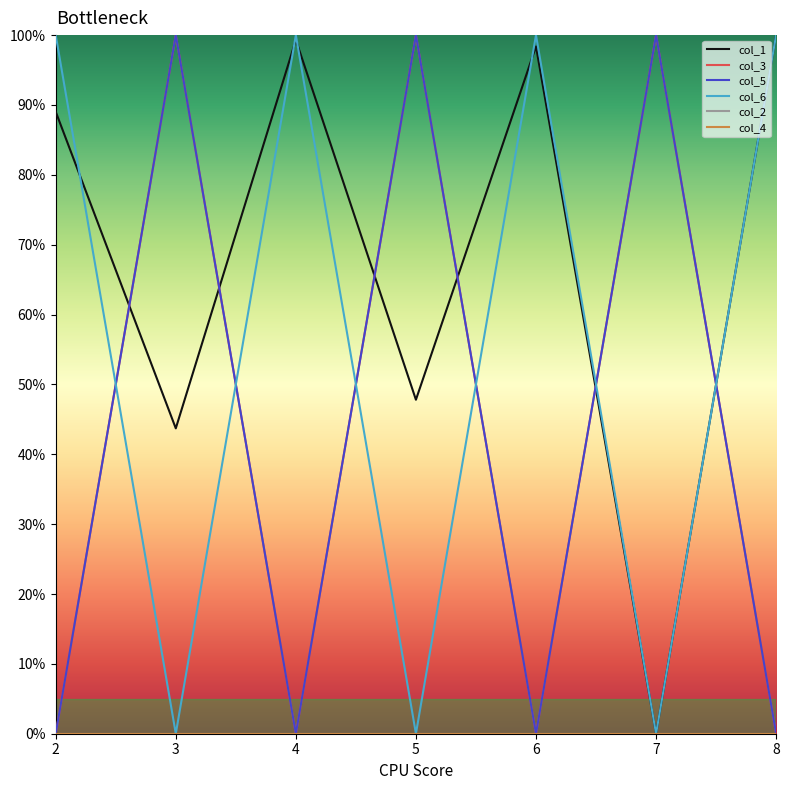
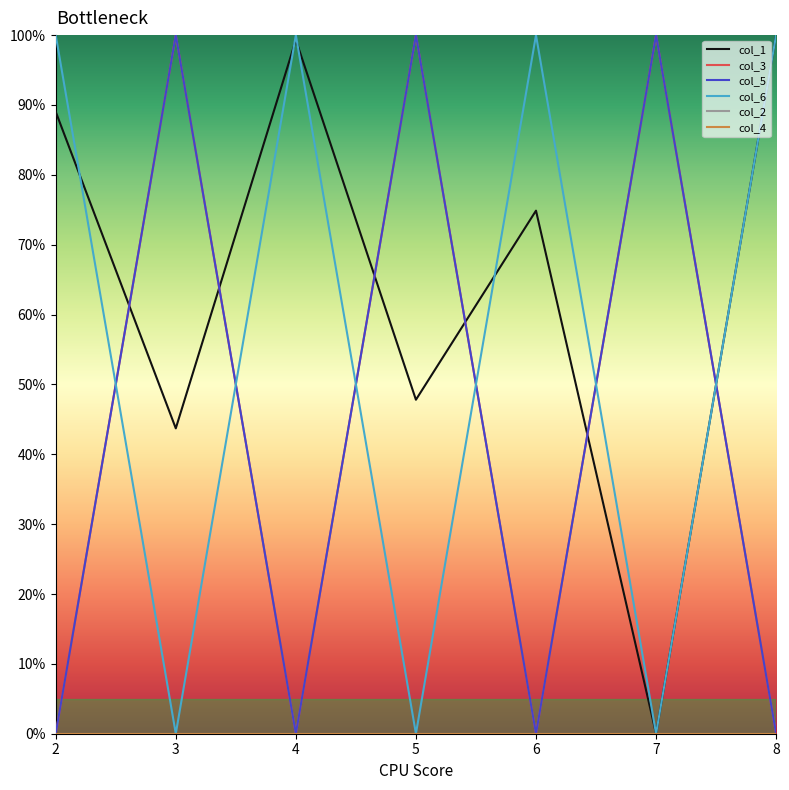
  {
    "col_1": {
      "2": "89%",
      "3": "44%",
      "4": "99%",
      "5": "48%",
-     "6": "98%"
+     "6": "75%"
    },
    "col_5": {
      "3": "100%",
      "5": "100%",
      "7": "100%"
    },
    "col_6": {
      "2": "100%",
      "4": "100%",
      "6": "100%"
    }
  }
